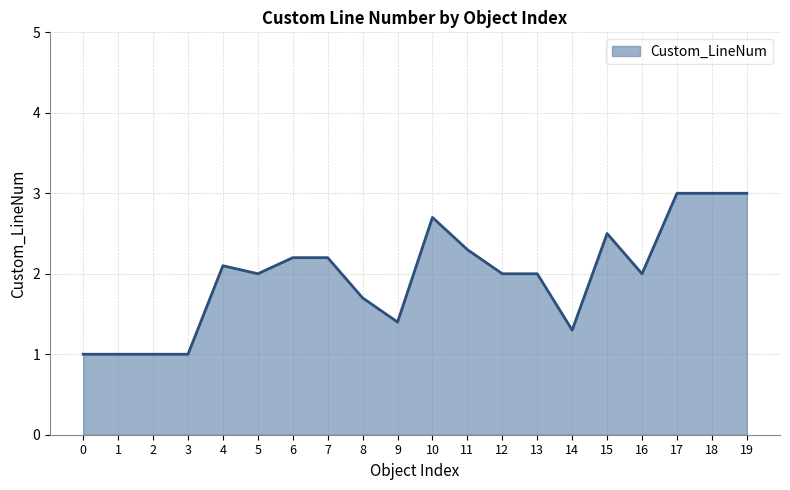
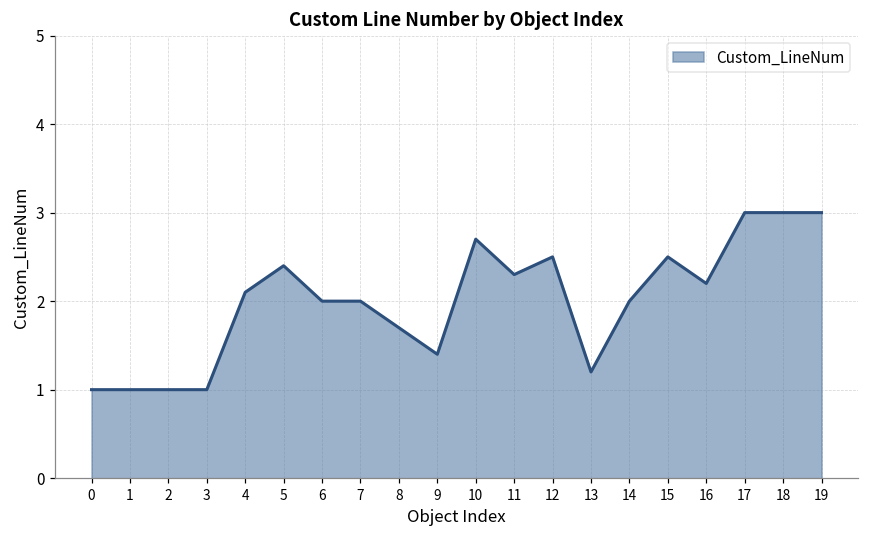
  {
    "0": 1.0,
    "1": 1.0,
    "2": 1.0,
    "3": 1.0,
    "4": 2.1,
-   "5": 2.0,
-   "6": 2.2,
-   "7": 2.2,
+   "5": 2.4,
+   "6": 2.0,
+   "7": 2.0,
    "8": 1.7,
    "9": 1.4,
    "10": 2.7,
    "11": 2.3,
-   "12": 2.0,
-   "13": 2.0,
-   "14": 1.3,
+   "12": 2.5,
+   "13": 1.2,
+   "14": 2.0,
    "15": 2.5,
-   "16": 2.0,
+   "16": 2.2,
    "17": 3.0,
    "18": 3.0,
    "19": 3.0
  }
